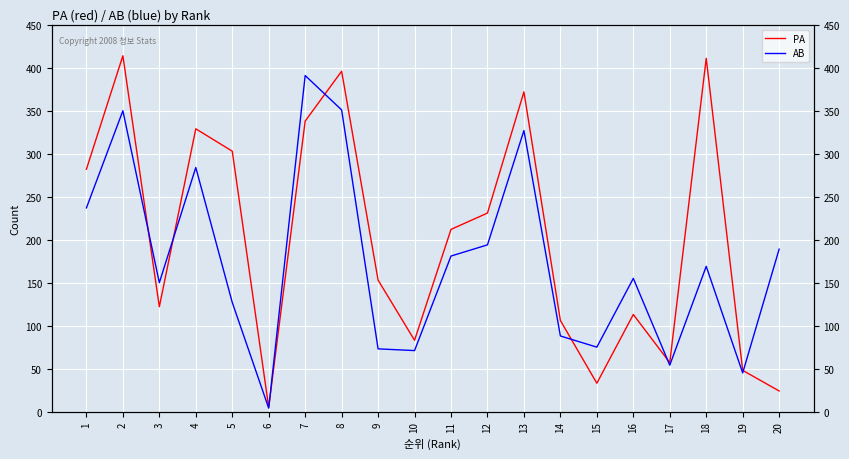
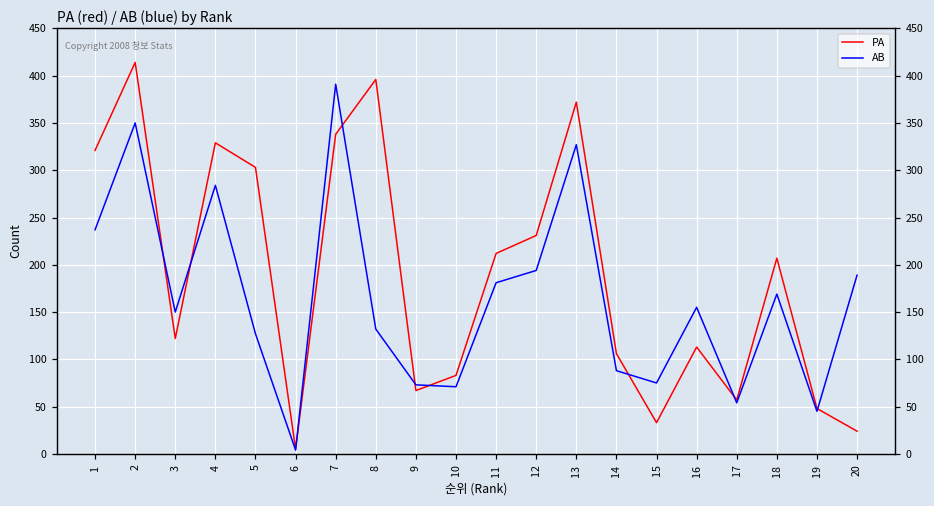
  {
    "PA": {
-     "1": 280,
+     "1": 320,
      "3": 120,
      "4": 330,
      "5": 300,
      "7": 340,
      "8": 400,
-     "9": 150,
+     "9": 70,
      "10": 80,
      "11": 210,
      "12": 230,
      "13": 370,
      "14": 110,
      "15": 30,
      "16": 110,
      "17": 60,
-     "18": 410,
+     "18": 210,
      "20": 20
    },
    "AB": {
      "1": 240,
      "2": 350,
      "3": 150,
      "4": 280,
      "5": 130,
      "7": 390,
-     "8": 350,
+     "8": 130,
      "9": 70,
      "10": 70,
      "11": 180,
      "12": 190,
      "13": 330,
      "14": 90,
      "15": 80,
      "16": 160,
      "17": 50,
      "18": 170,
      "20": 190
    }
  }
